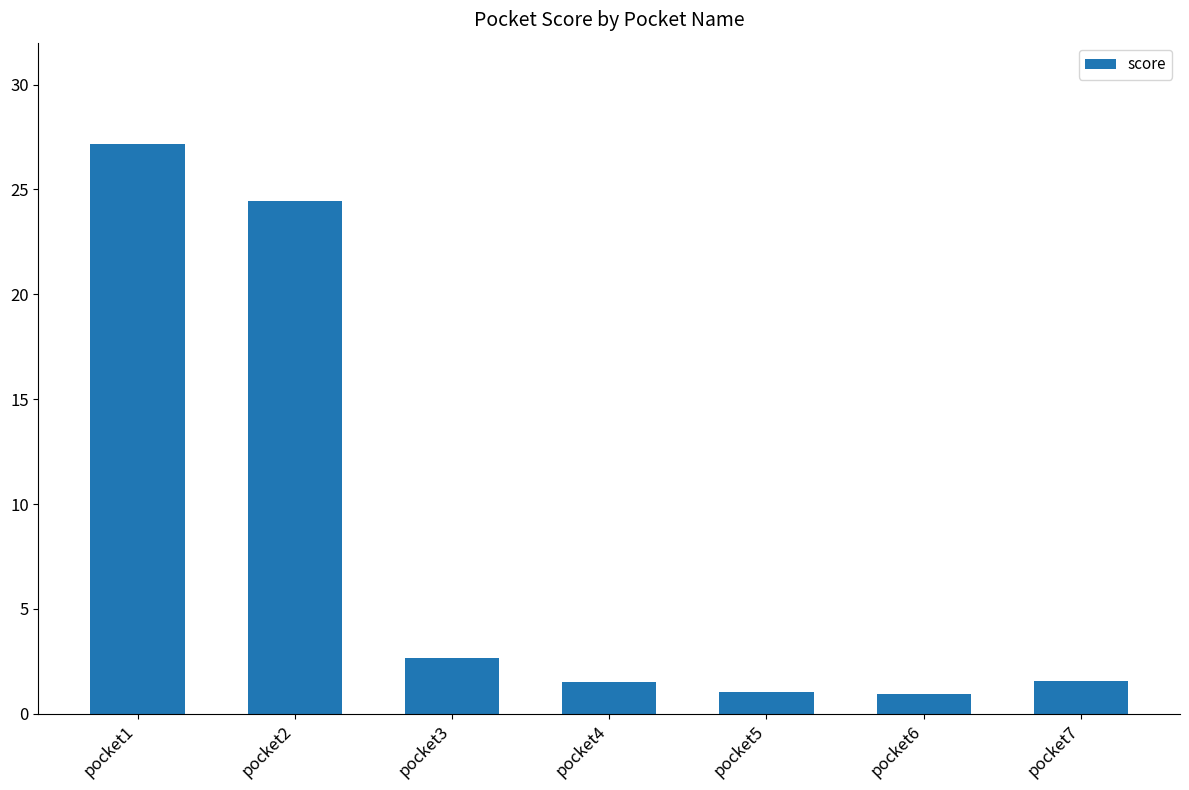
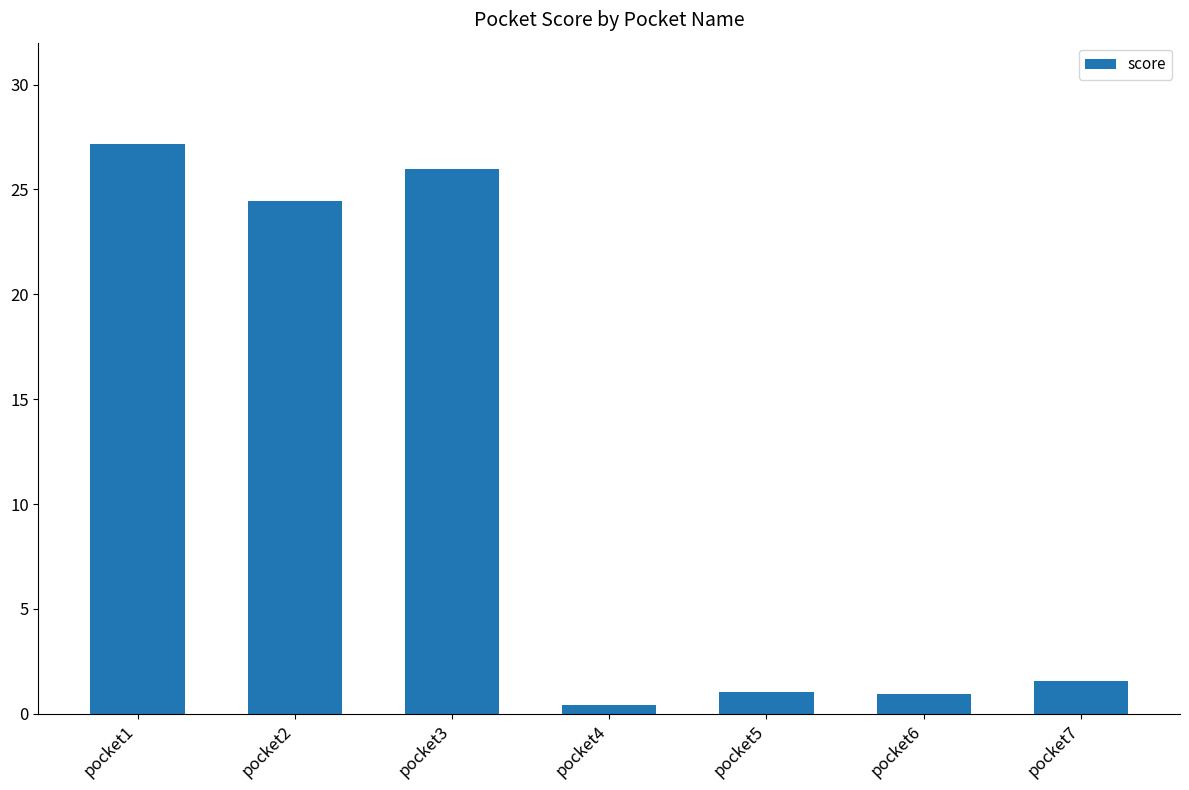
  {
    "pocket1": 27.2,
    "pocket2": 24.5,
-   "pocket3": 2.7,
-   "pocket4": 1.5,
+   "pocket3": 26.0,
+   "pocket4": 0.4,
    "pocket5": 1.0,
    "pocket6": 1.0,
    "pocket7": 1.5
  }
